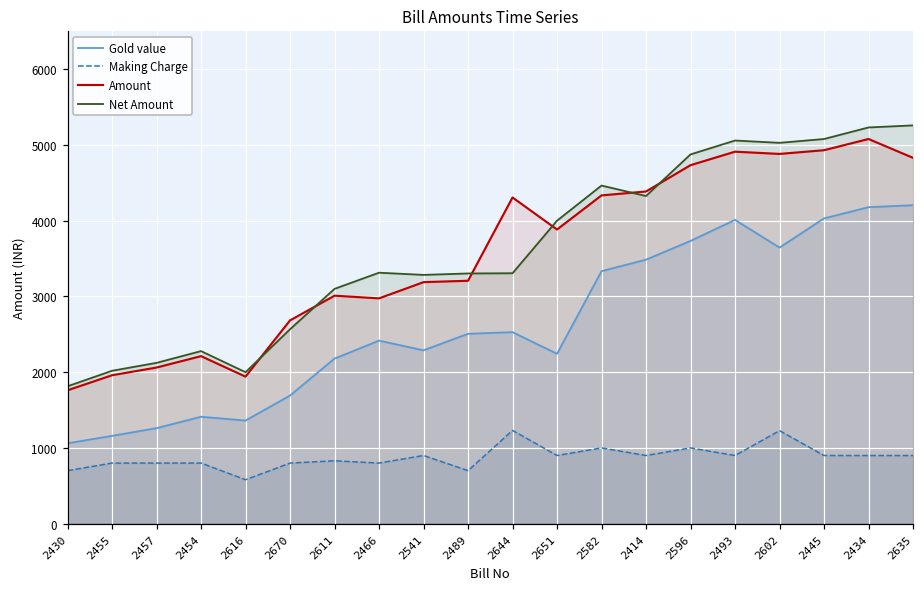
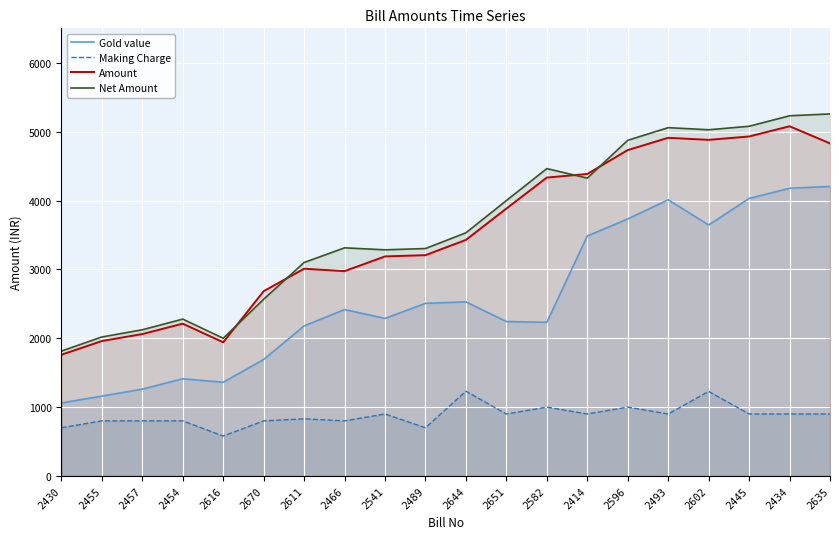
  {
    "Gold value": {
      "2430": 1100,
      "2455": 1200,
      "2457": 1300,
      "2454": 1400,
      "2616": 1400,
      "2670": 1700,
      "2611": 2200,
      "2466": 2400,
      "2541": 2300,
      "2489": 2500,
      "2644": 2500,
      "2651": 2200,
-     "2582": 3300,
+     "2582": 2200,
      "2414": 3500,
      "2596": 3700,
      "2493": 4000,
      "2602": 3600,
      "2445": 4000,
      "2434": 4200,
      "2635": 4200
    },
    "Making Charge": {
      "2430": 700,
      "2455": 800,
      "2457": 800,
      "2454": 800,
      "2616": 600,
      "2670": 800,
      "2611": 800,
      "2466": 800,
      "2541": 900,
      "2489": 700,
      "2644": 1200,
      "2651": 900,
      "2582": 1000,
      "2414": 900,
      "2596": 1000,
      "2493": 900,
      "2602": 1200,
      "2445": 900,
      "2434": 900,
      "2635": 900
    },
    "Amount": {
      "2430": 1800,
      "2455": 2000,
      "2457": 2100,
      "2454": 2200,
      "2616": 1900,
      "2670": 2700,
      "2611": 3000,
      "2466": 3000,
      "2541": 3200,
      "2489": 3200,
-     "2644": 4300,
+     "2644": 3400,
      "2651": 3900,
      "2582": 4300,
      "2414": 4400,
      "2596": 4700,
      "2493": 4900,
      "2602": 4900,
      "2445": 4900,
      "2434": 5100,
      "2635": 4800
    },
    "Net Amount": {
      "2430": 1800,
      "2455": 2000,
      "2457": 2100,
      "2454": 2300,
      "2616": 2000,
      "2670": 2600,
      "2611": 3100,
      "2466": 3300,
      "2541": 3300,
      "2489": 3300,
-     "2644": 3300,
+     "2644": 3500,
      "2651": 4000,
      "2582": 4500,
      "2414": 4300,
      "2596": 4900,
      "2493": 5100,
      "2602": 5000,
      "2445": 5100,
      "2434": 5200,
      "2635": 5300
    }
  }
